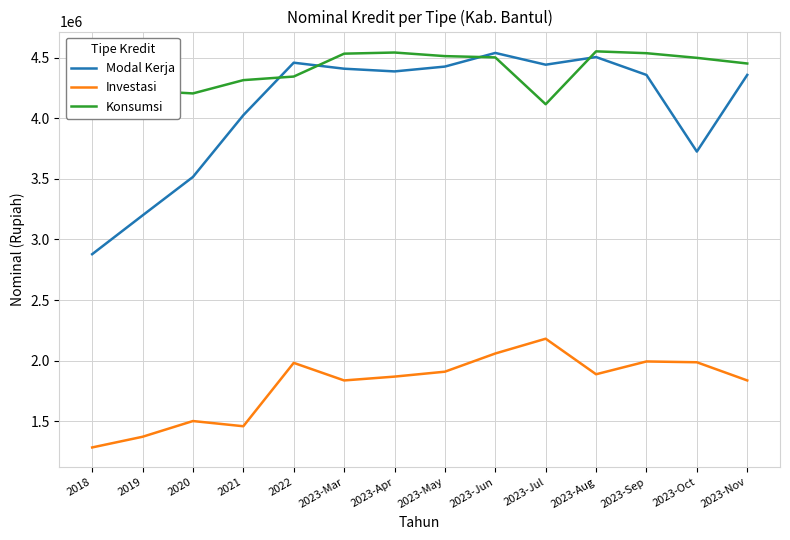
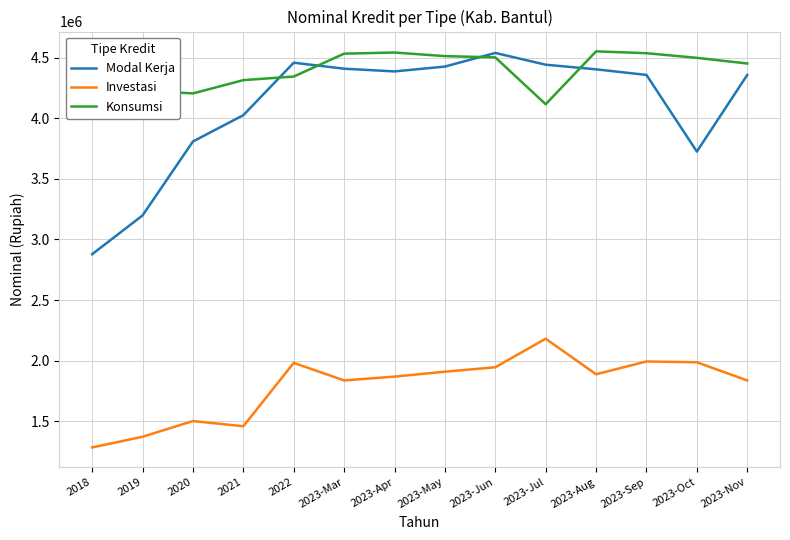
  {
    "Modal Kerja": {
      "2018": 2880000,
      "2019": 3200000,
-     "2020": 3520000,
+     "2020": 3810000,
      "2021": 4030000,
      "2022": 4460000,
      "2023-Mar": 4410000,
      "2023-Apr": 4390000,
      "2023-May": 4430000,
      "2023-Jun": 4540000,
      "2023-Jul": 4440000,
-     "2023-Aug": 4500000,
+     "2023-Aug": 4400000,
      "2023-Sep": 4360000,
      "2023-Oct": 3720000,
      "2023-Nov": 4360000
    },
    "Investasi": {
      "2018": 1280000,
      "2019": 1370000,
      "2020": 1500000,
      "2021": 1460000,
      "2022": 1980000,
      "2023-Mar": 1840000,
      "2023-Apr": 1870000,
      "2023-May": 1910000,
-     "2023-Jun": 2060000,
+     "2023-Jun": 1950000,
      "2023-Jul": 2180000,
      "2023-Aug": 1890000,
      "2023-Sep": 1990000,
      "2023-Oct": 1990000,
      "2023-Nov": 1840000
    },
    "Konsumsi": {
      "2020": 4200000,
      "2021": 4310000,
      "2022": 4340000,
      "2023-Mar": 4530000,
      "2023-Apr": 4540000,
      "2023-May": 4510000,
      "2023-Jun": 4500000,
      "2023-Jul": 4120000,
      "2023-Aug": 4550000,
      "2023-Sep": 4540000,
      "2023-Oct": 4500000,
      "2023-Nov": 4450000
    }
  }
